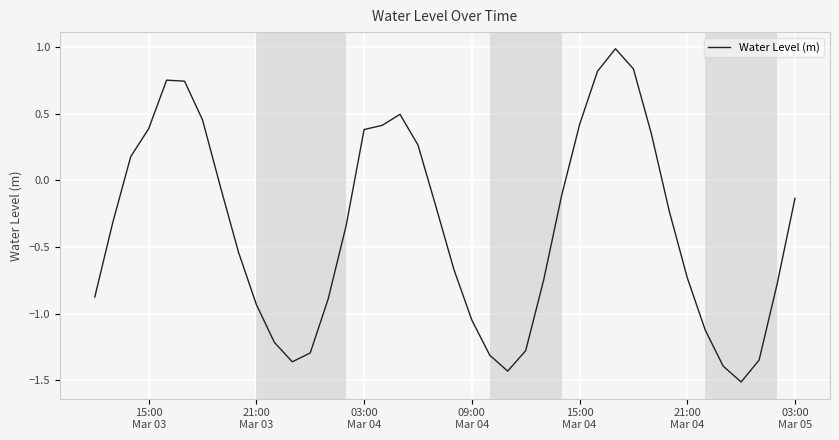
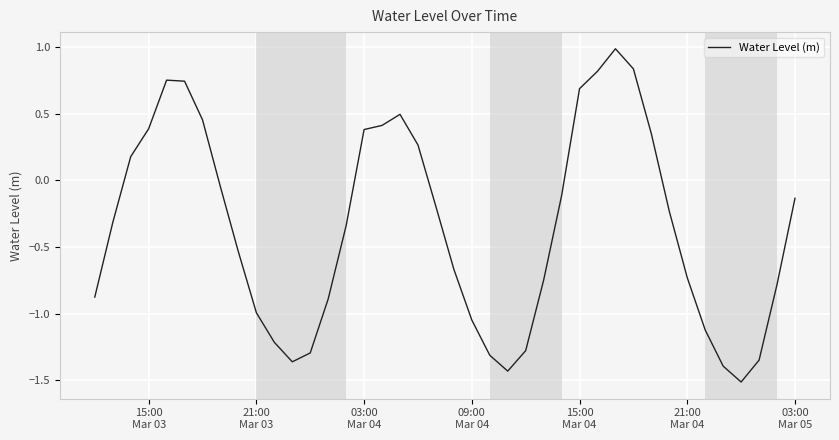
  {
    "15:00 Mar 03": 0.39,
-   "21:00 Mar 03": -0.93,
+   "21:00 Mar 03": -0.99,
    "03:00 Mar 04": 0.38,
    "09:00 Mar 04": -1.05,
-   "15:00 Mar 04": 0.42,
+   "15:00 Mar 04": 0.69,
    "21:00 Mar 04": -0.73,
    "03:00 Mar 05": -0.13
  }
